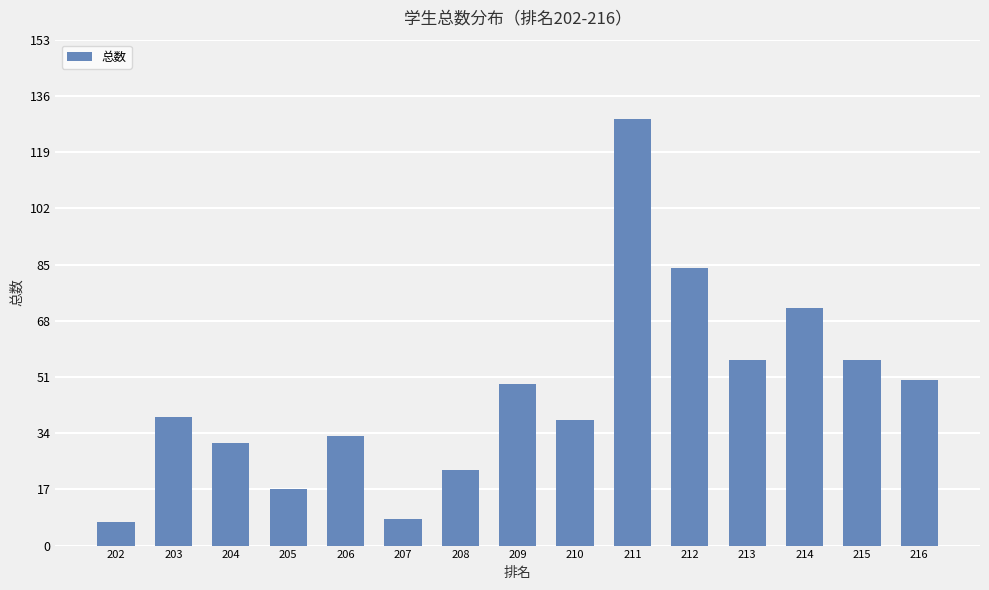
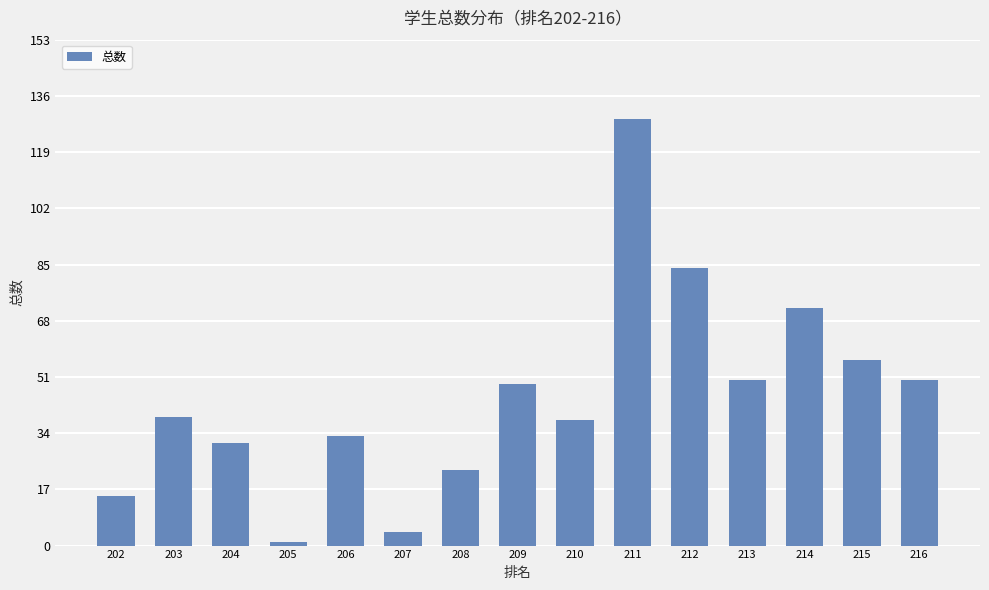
  {
-   "202": 7,
+   "202": 15,
    "203": 39,
    "204": 31,
-   "205": 17,
+   "205": 1,
    "206": 33,
-   "207": 8,
+   "207": 4,
    "208": 23,
    "209": 49,
    "210": 38,
    "211": 129,
    "212": 84,
-   "213": 56,
+   "213": 50,
    "214": 72,
    "215": 56,
    "216": 50
  }
